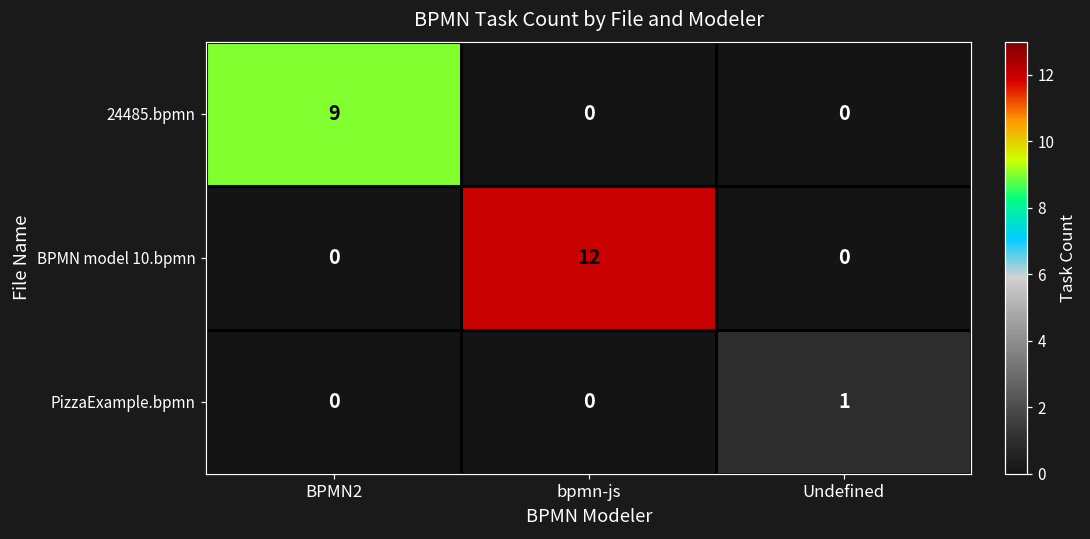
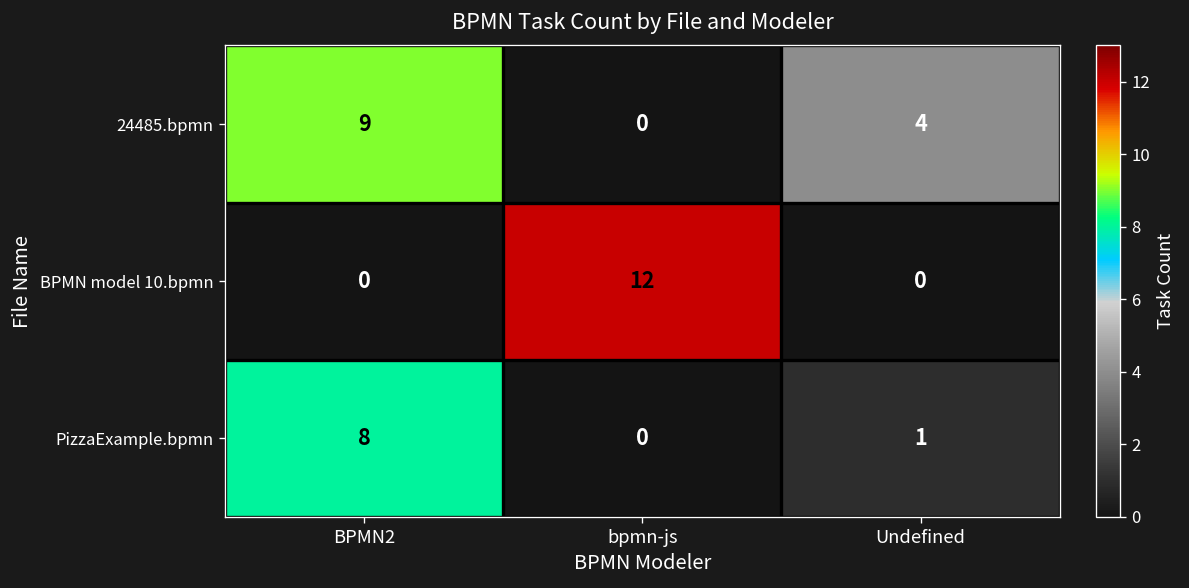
  {
    "24485.bpmn": {
      "BPMN2": 9,
      "bpmn-js": 0,
-     "Undefined": 0
+     "Undefined": 4
    },
    "BPMN model 10.bpmn": {
      "BPMN2": 0,
      "bpmn-js": 12,
      "Undefined": 0
    },
    "PizzaExample.bpmn": {
-     "BPMN2": 0,
+     "BPMN2": 8,
      "bpmn-js": 0,
      "Undefined": 1
    }
  }
